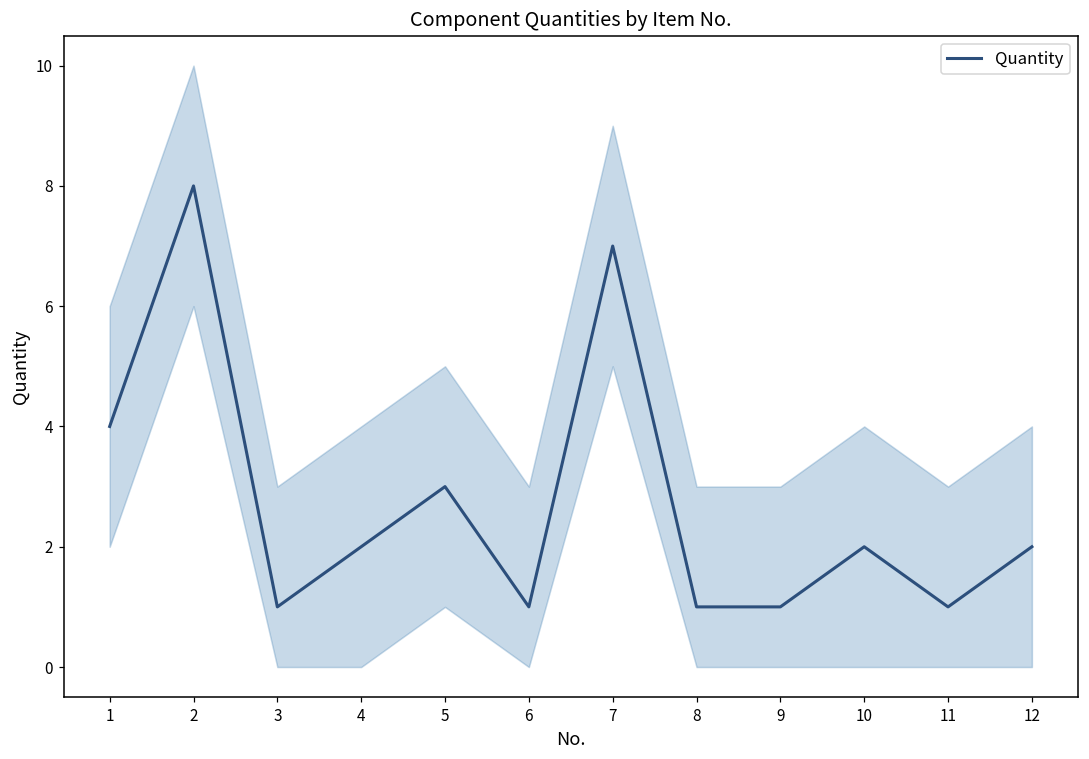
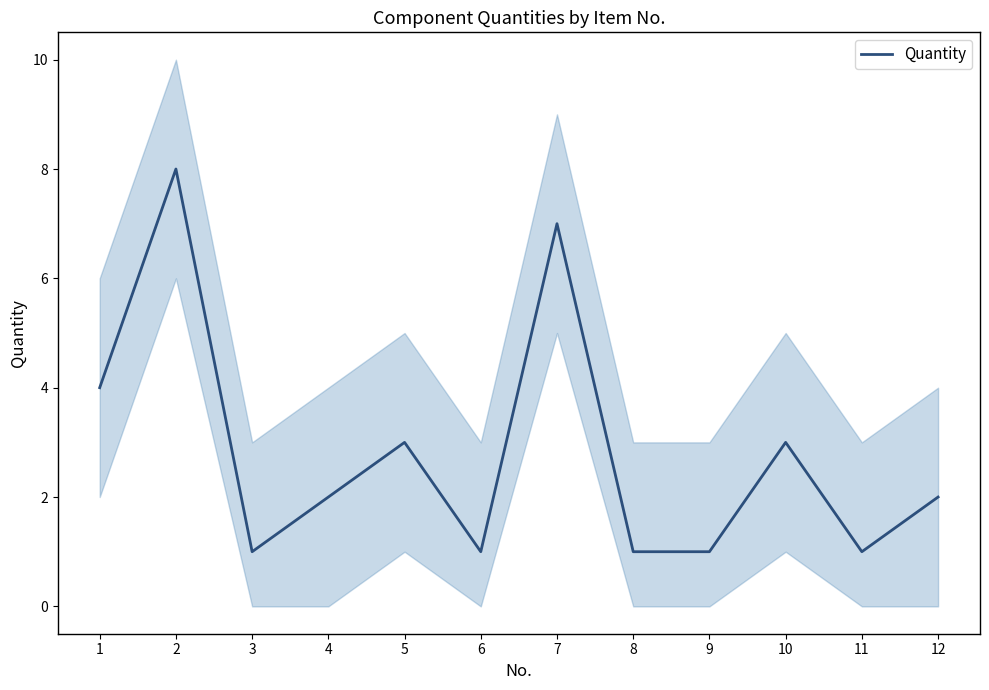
  {
    "Quantity": {
      "1": 4,
      "2": 8,
      "3": 1,
      "4": 2,
      "5": 3,
      "6": 1,
      "7": 7,
      "8": 1,
      "9": 1,
-     "10": 2,
+     "10": 3,
      "11": 1,
      "12": 2
    }
  }
